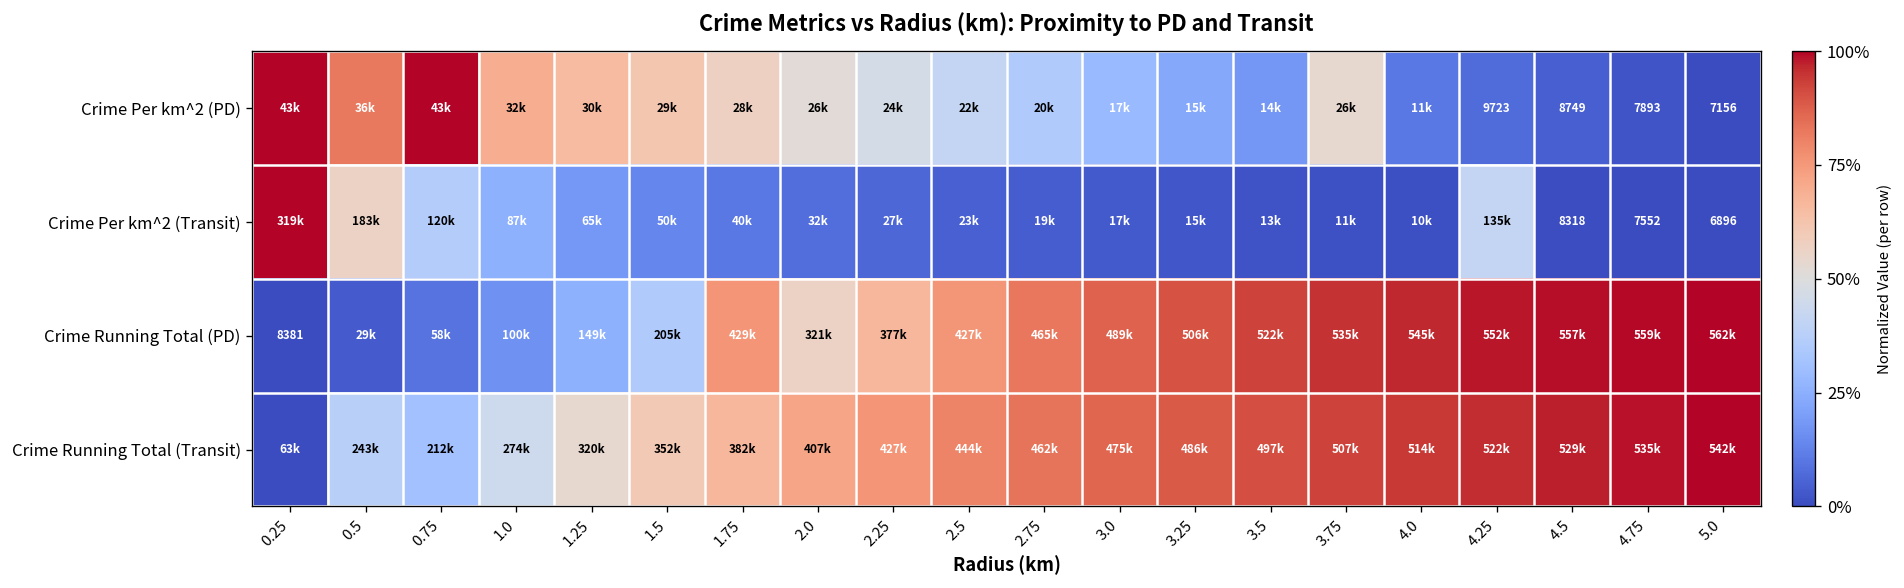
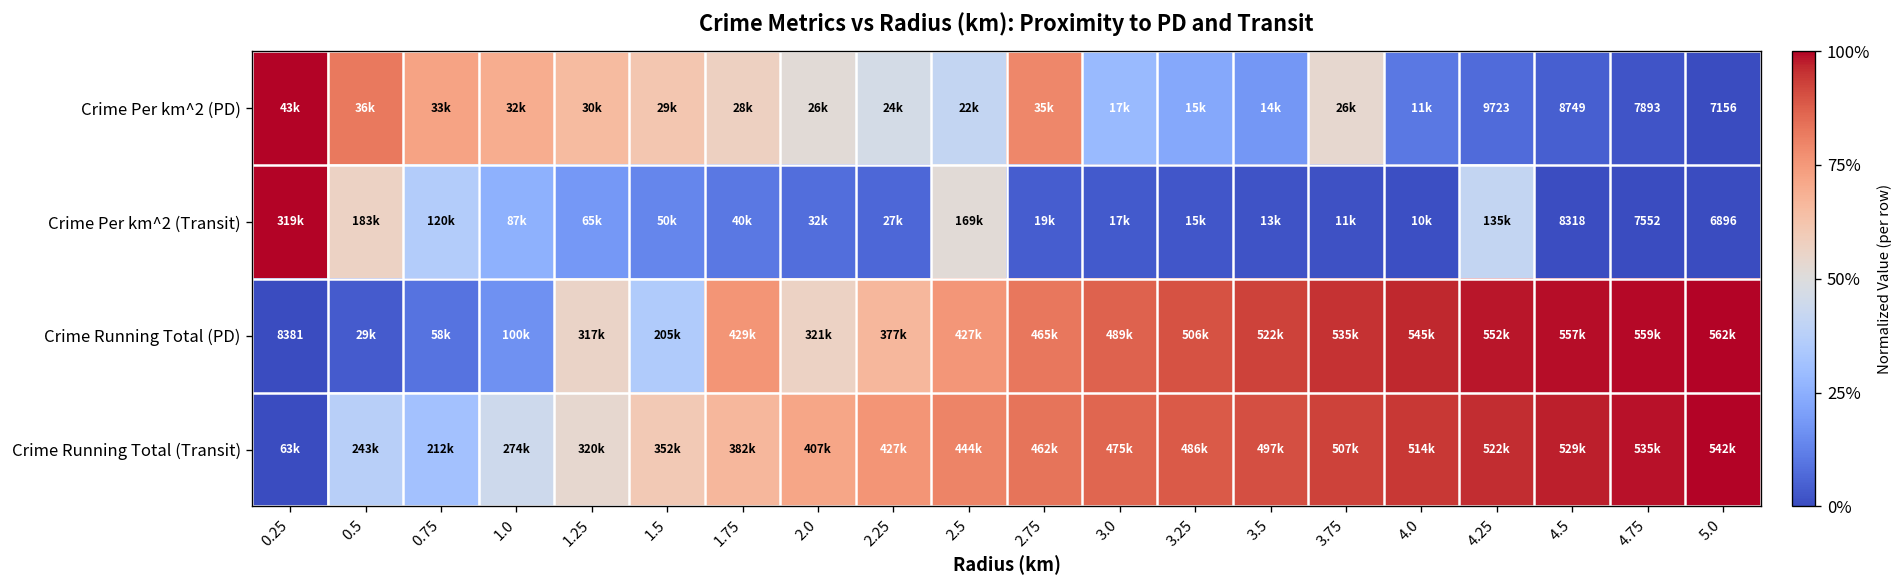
  {
    "Crime Per km^2 (PD)": {
      "0.25": "43k",
      "0.5": "36k",
-     "0.75": "43k",
+     "0.75": "33k",
      "1.0": "32k",
      "1.25": "30k",
      "1.5": "29k",
      "1.75": "28k",
      "2.0": "26k",
      "2.25": "24k",
      "2.5": "22k",
-     "2.75": "20k",
+     "2.75": "35k",
      "3.0": "17k",
      "3.25": "15k",
      "3.5": "14k",
      "3.75": "26k",
      "4.0": "11k",
      "4.25": "9723",
      "4.5": "8749",
      "4.75": "7893",
      "5.0": "7156"
    },
    "Crime Per km^2 (Transit)": {
      "0.25": "319k",
      "0.5": "183k",
      "0.75": "120k",
      "1.0": "87k",
      "1.25": "65k",
      "1.5": "50k",
      "1.75": "40k",
      "2.0": "32k",
      "2.25": "27k",
-     "2.5": "23k",
+     "2.5": "169k",
      "2.75": "19k",
      "3.0": "17k",
      "3.25": "15k",
      "3.5": "13k",
      "3.75": "11k",
      "4.0": "10k",
      "4.25": "135k",
      "4.5": "8318",
      "4.75": "7552",
      "5.0": "6896"
    },
    "Crime Running Total (PD)": {
      "0.25": "8381",
      "0.5": "29k",
      "0.75": "58k",
      "1.0": "100k",
-     "1.25": "149k",
+     "1.25": "317k",
      "1.5": "205k",
      "1.75": "429k",
      "2.0": "321k",
      "2.25": "377k",
      "2.5": "427k",
      "2.75": "465k",
      "3.0": "489k",
      "3.25": "506k",
      "3.5": "522k",
      "3.75": "535k",
      "4.0": "545k",
      "4.25": "552k",
      "4.5": "557k",
      "4.75": "559k",
      "5.0": "562k"
    },
    "Crime Running Total (Transit)": {
      "0.25": "63k",
      "0.5": "243k",
      "0.75": "212k",
      "1.0": "274k",
      "1.25": "320k",
      "1.5": "352k",
      "1.75": "382k",
      "2.0": "407k",
      "2.25": "427k",
      "2.5": "444k",
      "2.75": "462k",
      "3.0": "475k",
      "3.25": "486k",
      "3.5": "497k",
      "3.75": "507k",
      "4.0": "514k",
      "4.25": "522k",
      "4.5": "529k",
      "4.75": "535k",
      "5.0": "542k"
    }
  }
